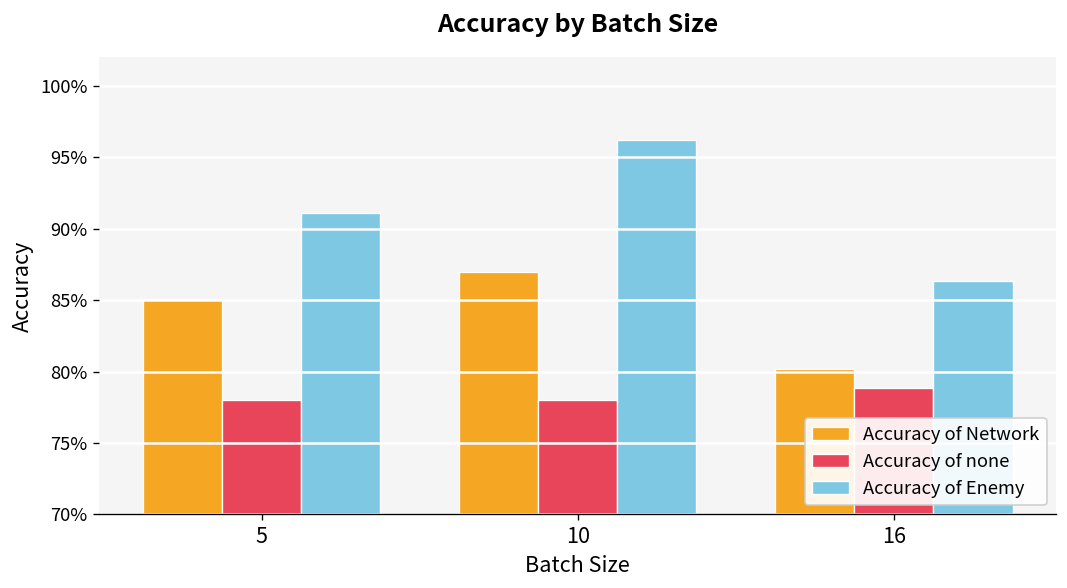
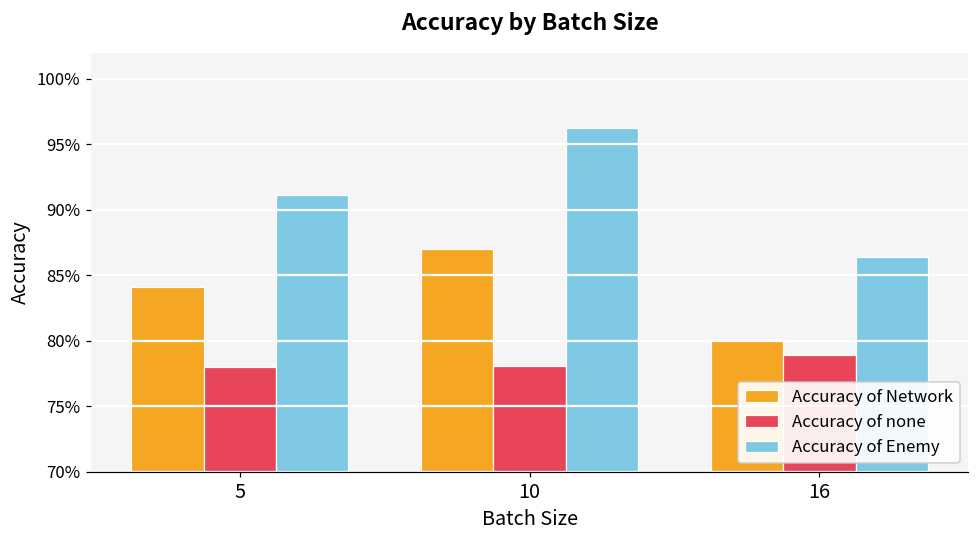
  {
    "Accuracy of Network": {
-     "5": "85.1%",
+     "5": "84.1%",
      "10": "87.0%",
      "16": "80.2%"
    },
    "Accuracy of none": {
      "5": "78.0%",
      "10": "78.0%",
      "16": "78.9%"
    },
    "Accuracy of Enemy": {
      "5": "91.1%",
      "10": "96.2%",
      "16": "86.4%"
    }
  }
